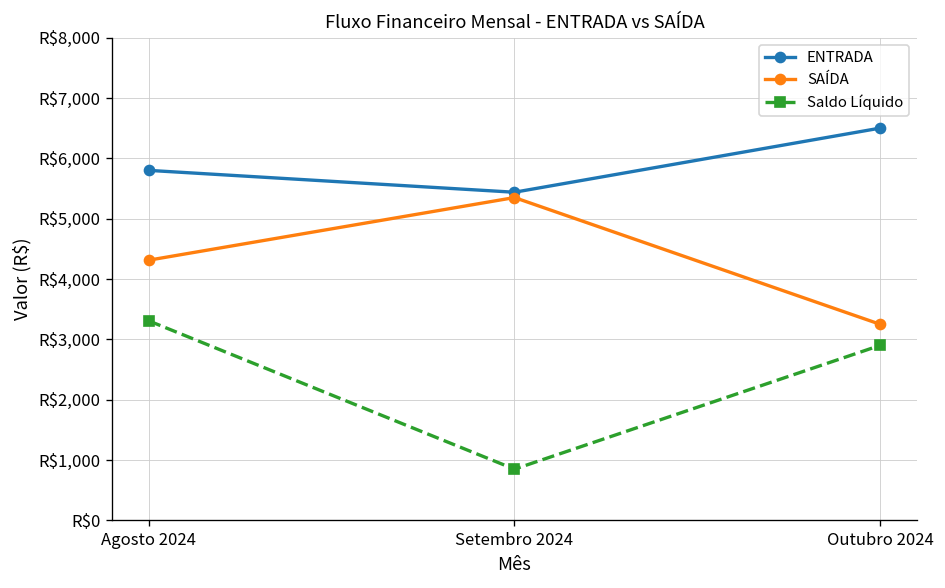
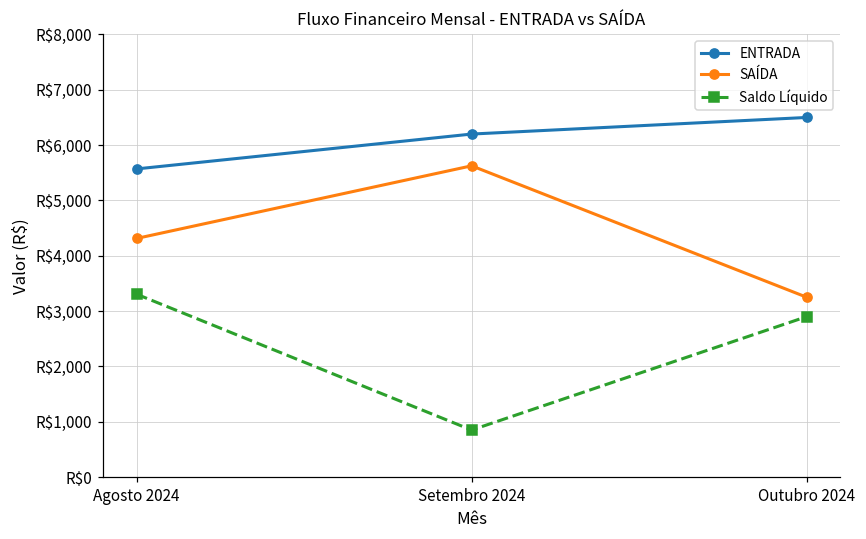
  {
    "ENTRADA": {
-     "Agosto 2024": "R$5,800",
-     "Setembro 2024": "R$5,400",
+     "Agosto 2024": "R$5,600",
+     "Setembro 2024": "R$6,200",
      "Outubro 2024": "R$6,500"
    },
    "SAÍDA": {
      "Agosto 2024": "R$4,300",
-     "Setembro 2024": "R$5,400",
+     "Setembro 2024": "R$5,600",
      "Outubro 2024": "R$3,300"
    },
    "Saldo Líquido": {
      "Agosto 2024": "R$3,300",
      "Setembro 2024": "R$900",
      "Outubro 2024": "R$2,900"
    }
  }
